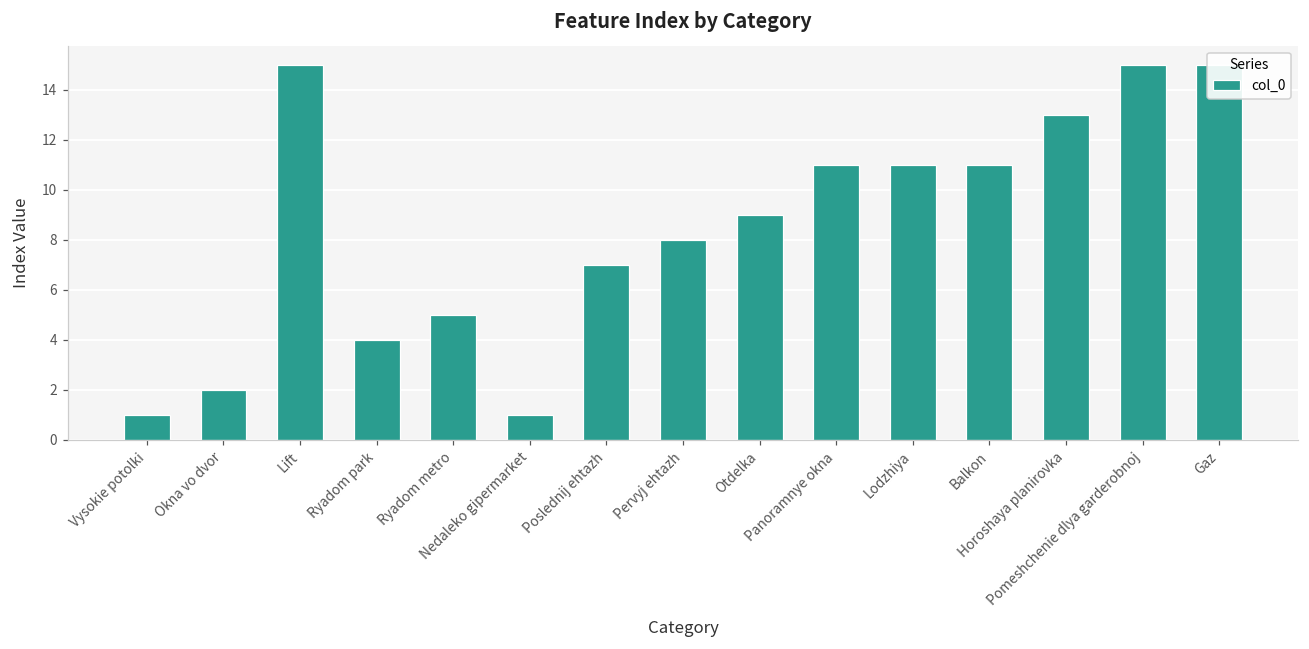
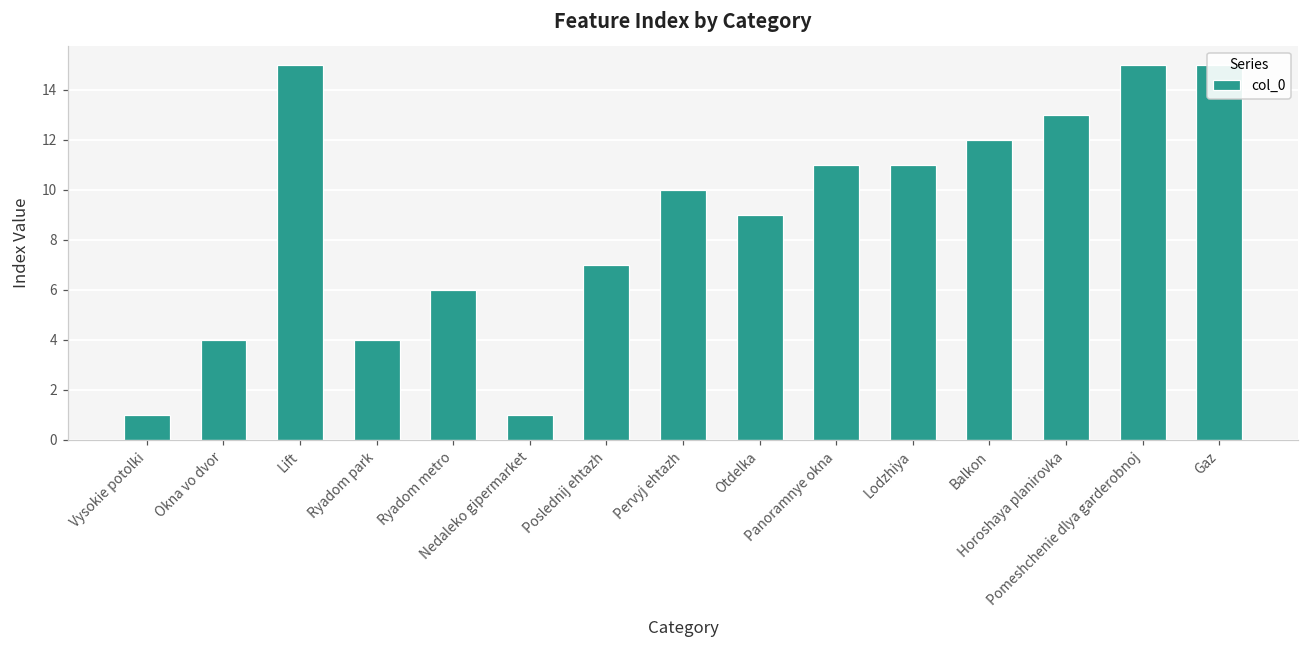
  {
    "Vysokie potolki": 1,
-   "Okna vo dvor": 2,
+   "Okna vo dvor": 4,
    "Lift": 15,
    "Ryadom park": 4,
-   "Ryadom metro": 5,
+   "Ryadom metro": 6,
    "Nedaleko gipermarket": 1,
    "Poslednij ehtazh": 7,
-   "Pervyj ehtazh": 8,
+   "Pervyj ehtazh": 10,
    "Otdelka": 9,
    "Panoramnye okna": 11,
    "Lodzhiya": 11,
-   "Balkon": 11,
+   "Balkon": 12,
    "Horoshaya planirovka": 13,
    "Pomeshchenie dlya garderobnoj": 15
  }
